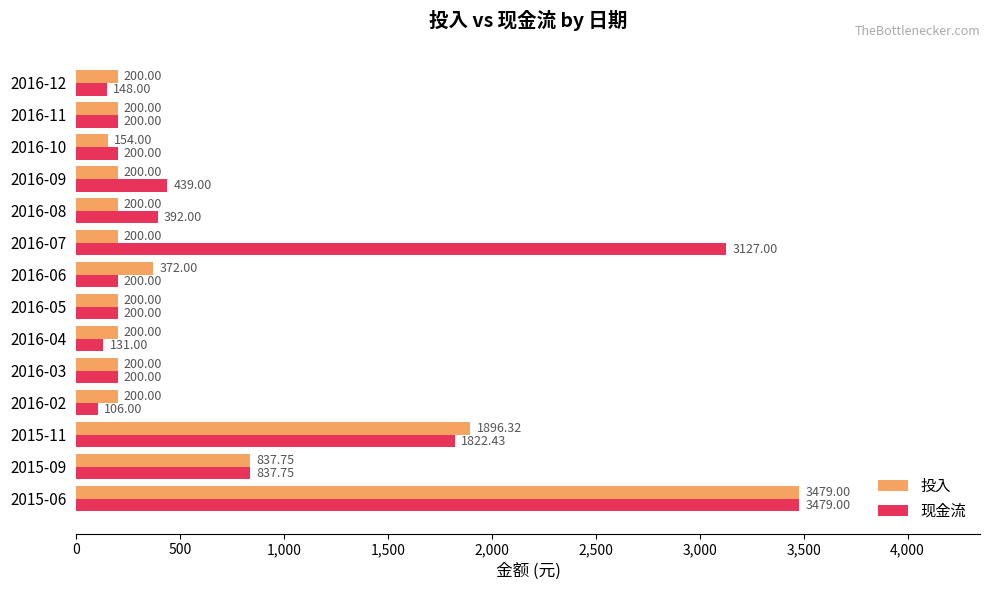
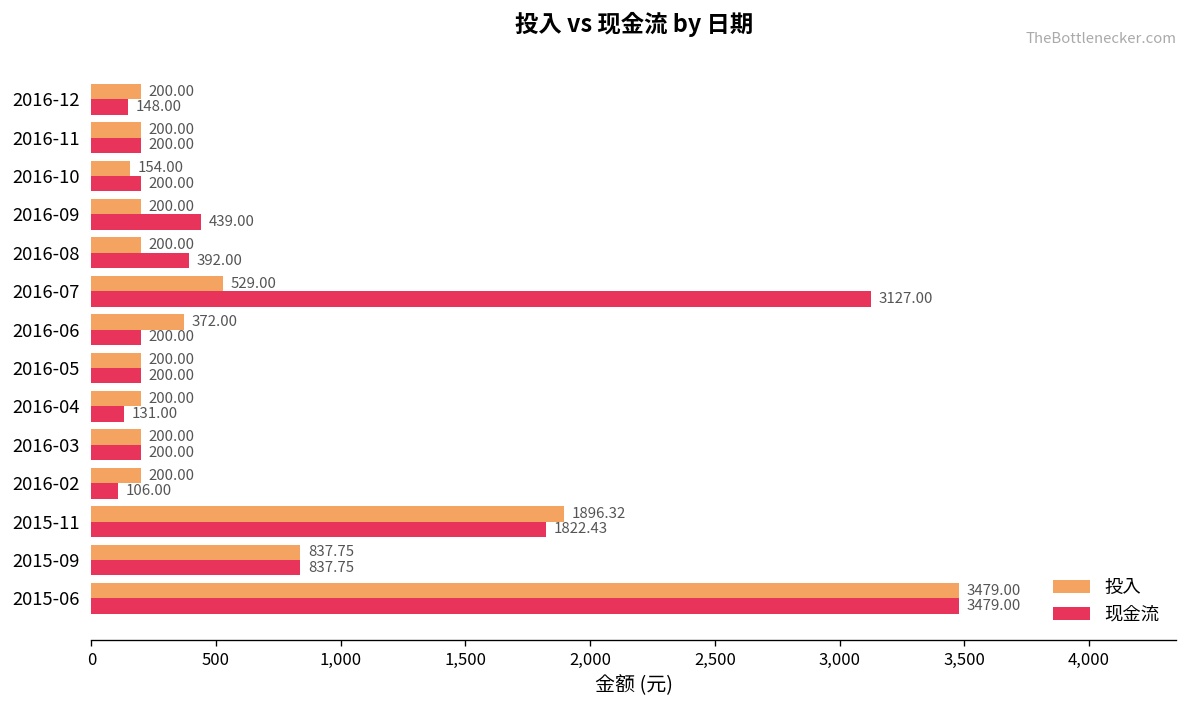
  {
    "投入": {
      "2016-12": 200.00,
      "2016-11": 200.00,
      "2016-10": 154.00,
      "2016-09": 200.00,
      "2016-08": 200.00,
-     "2016-07": 200.00,
+     "2016-07": 529.00,
      "2016-06": 372.00,
      "2016-05": 200.00,
      "2016-04": 200.00,
      "2016-03": 200.00,
      "2016-02": 200.00,
      "2015-11": 1896.32,
      "2015-09": 837.75,
      "2015-06": 3479.00
    },
    "现金流": {
      "2016-12": 148.00,
      "2016-11": 200.00,
      "2016-10": 200.00,
      "2016-09": 439.00,
      "2016-08": 392.00,
      "2016-07": 3127.00,
      "2016-06": 200.00,
      "2016-05": 200.00,
      "2016-04": 131.00,
      "2016-03": 200.00,
      "2016-02": 106.00,
      "2015-11": 1822.43,
      "2015-09": 837.75,
      "2015-06": 3479.00
    }
  }
